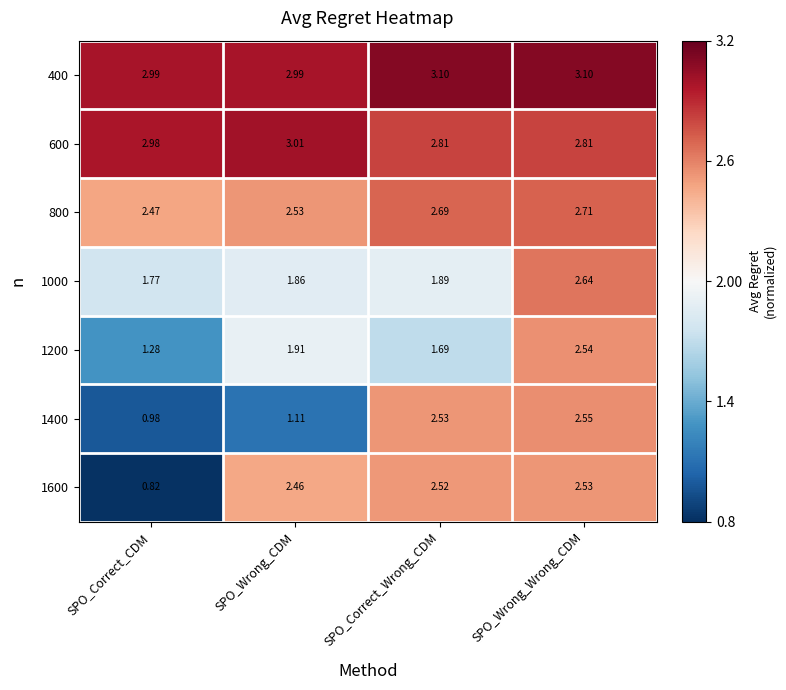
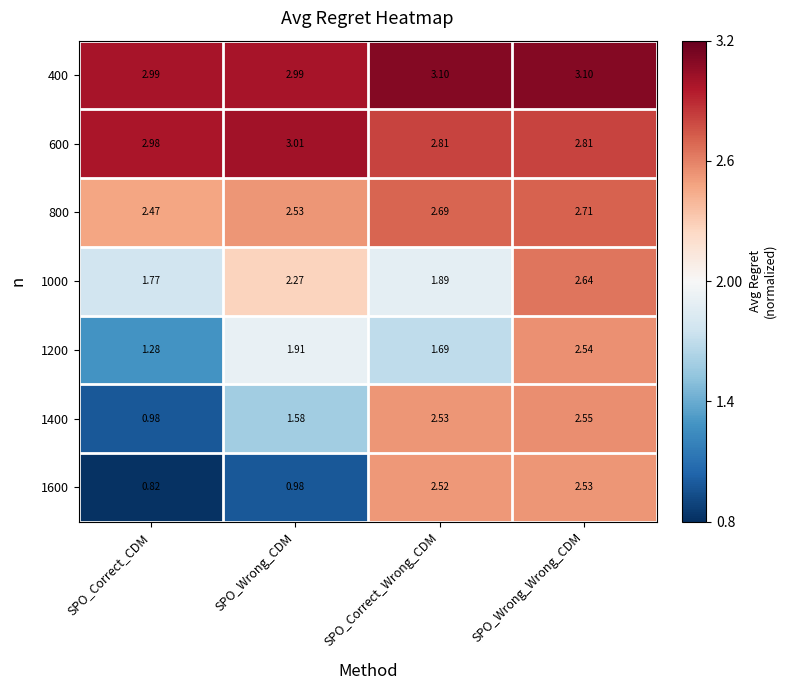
  {
    "400": {
      "SPO_Correct_CDM": 2.99,
      "SPO_Wrong_CDM": 2.99,
      "SPO_Correct_Wrong_CDM": 3.10,
      "SPO_Wrong_Wrong_CDM": 3.10
    },
    "600": {
      "SPO_Correct_CDM": 2.98,
      "SPO_Wrong_CDM": 3.01,
      "SPO_Correct_Wrong_CDM": 2.81,
      "SPO_Wrong_Wrong_CDM": 2.81
    },
    "800": {
      "SPO_Correct_CDM": 2.47,
      "SPO_Wrong_CDM": 2.53,
      "SPO_Correct_Wrong_CDM": 2.69,
      "SPO_Wrong_Wrong_CDM": 2.71
    },
    "1000": {
      "SPO_Correct_CDM": 1.77,
-     "SPO_Wrong_CDM": 1.86,
+     "SPO_Wrong_CDM": 2.27,
      "SPO_Correct_Wrong_CDM": 1.89,
      "SPO_Wrong_Wrong_CDM": 2.64
    },
    "1200": {
      "SPO_Correct_CDM": 1.28,
      "SPO_Wrong_CDM": 1.91,
      "SPO_Correct_Wrong_CDM": 1.69,
      "SPO_Wrong_Wrong_CDM": 2.54
    },
    "1400": {
      "SPO_Correct_CDM": 0.98,
-     "SPO_Wrong_CDM": 1.11,
+     "SPO_Wrong_CDM": 1.58,
      "SPO_Correct_Wrong_CDM": 2.53,
      "SPO_Wrong_Wrong_CDM": 2.55
    },
    "1600": {
      "SPO_Correct_CDM": 0.82,
-     "SPO_Wrong_CDM": 2.46,
+     "SPO_Wrong_CDM": 0.98,
      "SPO_Correct_Wrong_CDM": 2.52,
      "SPO_Wrong_Wrong_CDM": 2.53
    }
  }
